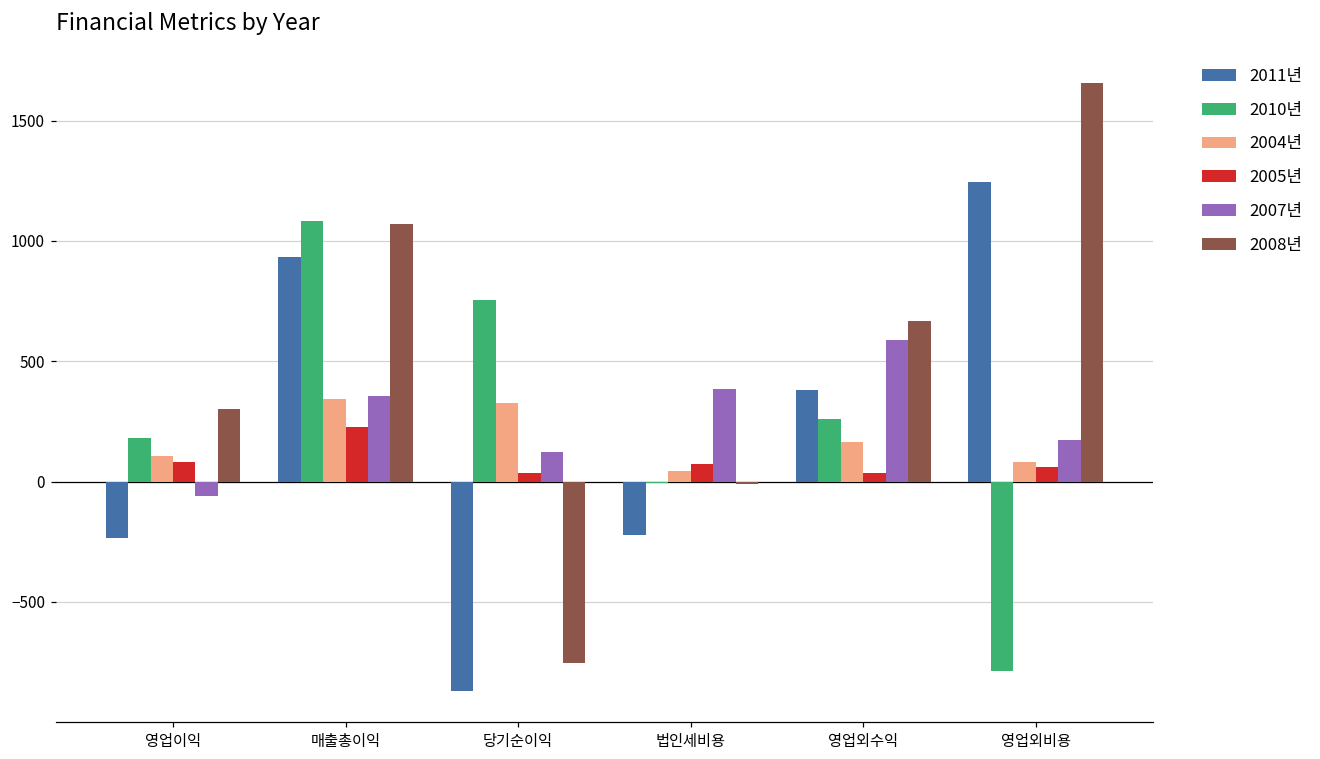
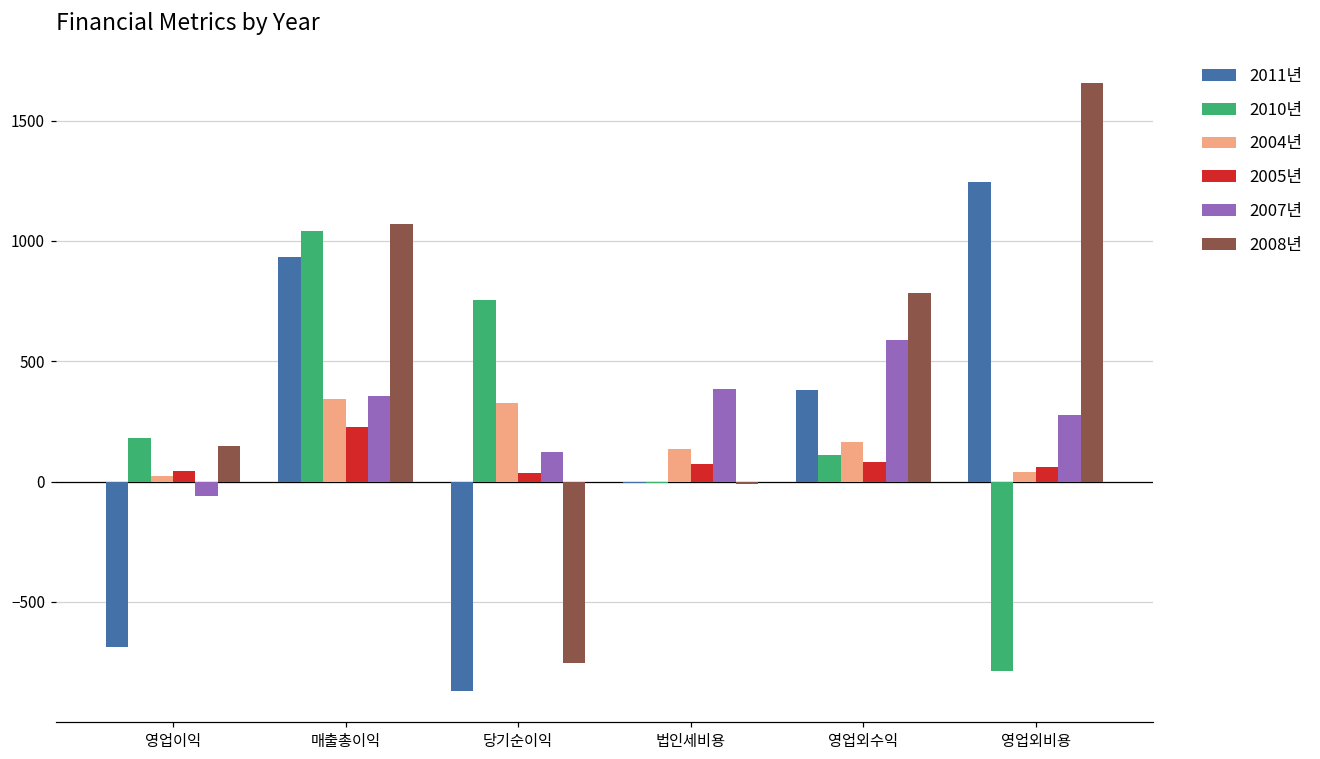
  {
    "2011년": {
-     "영업이익": -230,
+     "영업이익": -690,
      "매출총이익": 930,
      "당기순이익": -870,
-     "법인세비용": -220,
+     "법인세비용": -10,
      "영업외수익": 380,
      "영업외비용": 1250
    },
    "2010년": {
      "영업이익": 180,
-     "매출총이익": 1080,
+     "매출총이익": 1040,
      "당기순이익": 750,
-     "영업외수익": 260,
+     "영업외수익": 110,
      "영업외비용": -790
    },
    "2004년": {
-     "영업이익": 100,
+     "영업이익": 20,
      "매출총이익": 340,
      "당기순이익": 330,
-     "법인세비용": 40,
+     "법인세비용": 140,
      "영업외수익": 160,
-     "영업외비용": 80
+     "영업외비용": 40
    },
    "2005년": {
-     "영업이익": 80,
+     "영업이익": 40,
      "매출총이익": 230,
      "당기순이익": 30,
      "법인세비용": 70,
-     "영업외수익": 40,
+     "영업외수익": 80,
      "영업외비용": 60
    },
    "2007년": {
      "영업이익": -60,
      "매출총이익": 350,
      "당기순이익": 120,
      "법인세비용": 380,
      "영업외수익": 590,
-     "영업외비용": 170
+     "영업외비용": 280
    },
    "2008년": {
-     "영업이익": 300,
+     "영업이익": 150,
      "매출총이익": 1070,
      "당기순이익": -750,
-     "영업외수익": 670,
+     "영업외수익": 780,
      "영업외비용": 1660
    }
  }
